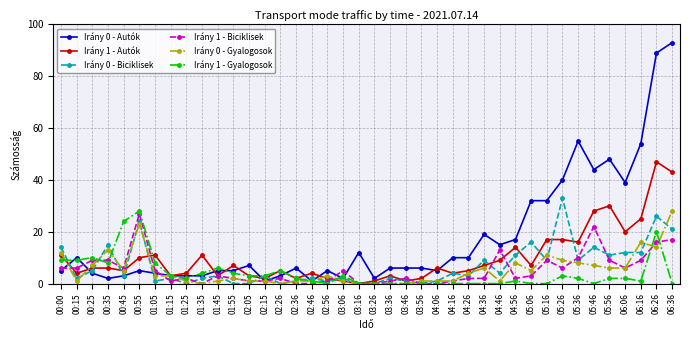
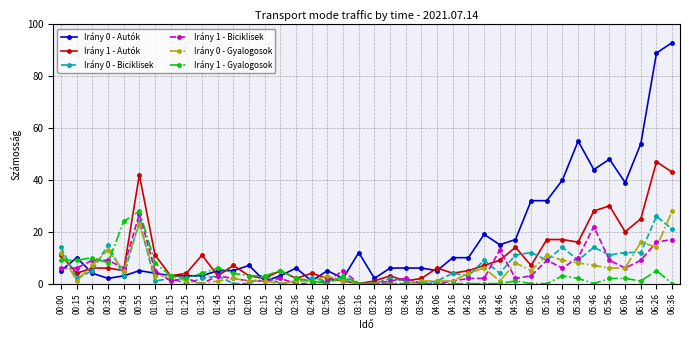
  {
    "Irány 0 - Autók": {
      "00:00": 5,
      "00:15": 10,
      "00:25": 4,
      "00:35": 2,
      "00:55": 5,
      "01:05": 4,
      "01:25": 3,
      "01:35": 3,
      "01:45": 5,
      "01:55": 5,
      "02:05": 7,
      "02:26": 3,
      "02:36": 6,
      "02:56": 5,
      "03:16": 12,
      "03:26": 2,
      "03:36": 6,
      "03:46": 6,
      "03:56": 6,
      "04:06": 5,
      "04:16": 10,
      "04:26": 10,
      "04:36": 19,
      "04:46": 15,
      "04:56": 17,
      "05:06": 32,
      "05:16": 32,
      "05:26": 40,
      "05:36": 55,
      "05:46": 44,
      "05:56": 48,
      "06:06": 39,
      "06:16": 54,
      "06:26": 89,
      "06:36": 93
    },
    "Irány 1 - Autók": {
      "00:00": 11,
      "00:15": 4,
      "00:35": 6,
-     "00:55": 10,
+     "00:55": 42,
      "01:05": 11,
      "01:25": 4,
      "01:35": 11,
      "01:55": 7,
      "02:15": 2,
      "02:46": 4,
      "02:56": 2,
      "03:26": 1,
      "03:36": 3,
      "03:56": 2,
      "04:06": 6,
      "04:26": 5,
      "04:46": 9,
      "04:56": 14,
      "05:06": 7,
      "05:16": 17,
      "05:26": 17,
      "05:36": 16,
      "05:46": 28,
      "05:56": 30,
      "06:06": 20,
      "06:16": 25,
      "06:26": 47,
      "06:36": 43
    },
    "Irány 0 - Biciklisek": {
      "00:00": 14,
      "00:15": 2,
      "00:25": 5,
      "00:35": 15,
      "00:55": 24,
      "01:05": 1,
      "01:15": 2,
      "01:25": 0,
      "01:35": 2,
      "01:55": 0,
      "02:05": 0,
      "02:46": 2,
      "03:36": 2,
      "04:26": 3,
      "04:36": 9,
      "04:46": 4,
      "04:56": 11,
-     "05:06": 16,
-     "05:26": 33,
+     "05:06": 12,
+     "05:26": 14,
      "05:36": 9,
      "05:46": 14,
      "05:56": 11,
      "06:06": 12,
      "06:16": 12,
      "06:26": 26,
      "06:36": 21
    },
    "Irány 1 - Biciklisek": {
      "00:00": 6,
      "00:15": 6,
      "00:25": 9,
      "00:35": 9,
      "00:45": 6,
      "00:55": 27,
      "01:05": 5,
      "01:15": 1,
      "02:26": 2,
      "02:36": 0,
      "02:46": 0,
      "03:06": 5,
      "03:36": 1,
      "03:46": 2,
      "04:26": 2,
      "04:36": 2,
      "04:46": 13,
      "04:56": 2,
      "05:06": 3,
      "05:26": 6,
      "05:36": 10,
      "05:46": 22,
      "05:56": 9,
      "06:16": 9,
      "06:26": 16,
      "06:36": 17
    },
    "Irány 0 - Gyalogosok": {
      "00:00": 12,
      "00:15": 1,
      "00:35": 13,
      "00:55": 23,
      "01:05": 3,
      "01:25": 1,
      "01:45": 1,
      "02:56": 3,
      "03:56": 1,
      "04:26": 4,
      "04:46": 1,
      "04:56": 8,
      "05:06": 5,
      "05:16": 11,
      "05:26": 9,
      "05:36": 8,
      "05:46": 7,
      "05:56": 6,
      "06:16": 16,
      "06:26": 14,
      "06:36": 28
    },
    "Irány 1 - Gyalogosok": {
      "00:00": 9,
      "00:15": 9,
      "00:25": 10,
      "00:35": 8,
      "00:45": 24,
      "00:55": 28,
      "01:05": 8,
      "01:35": 4,
      "01:45": 6,
      "01:55": 4,
      "02:56": 0,
      "03:06": 3,
      "04:16": 0,
      "04:26": 0,
      "04:36": 0,
      "04:46": 0,
      "04:56": 1,
      "05:06": 0,
      "05:16": 0,
      "05:26": 3,
      "05:36": 2,
      "05:46": 0,
      "05:56": 2,
      "06:06": 2,
      "06:16": 1,
-     "06:26": 20,
+     "06:26": 5,
      "06:36": 0
    }
  }
